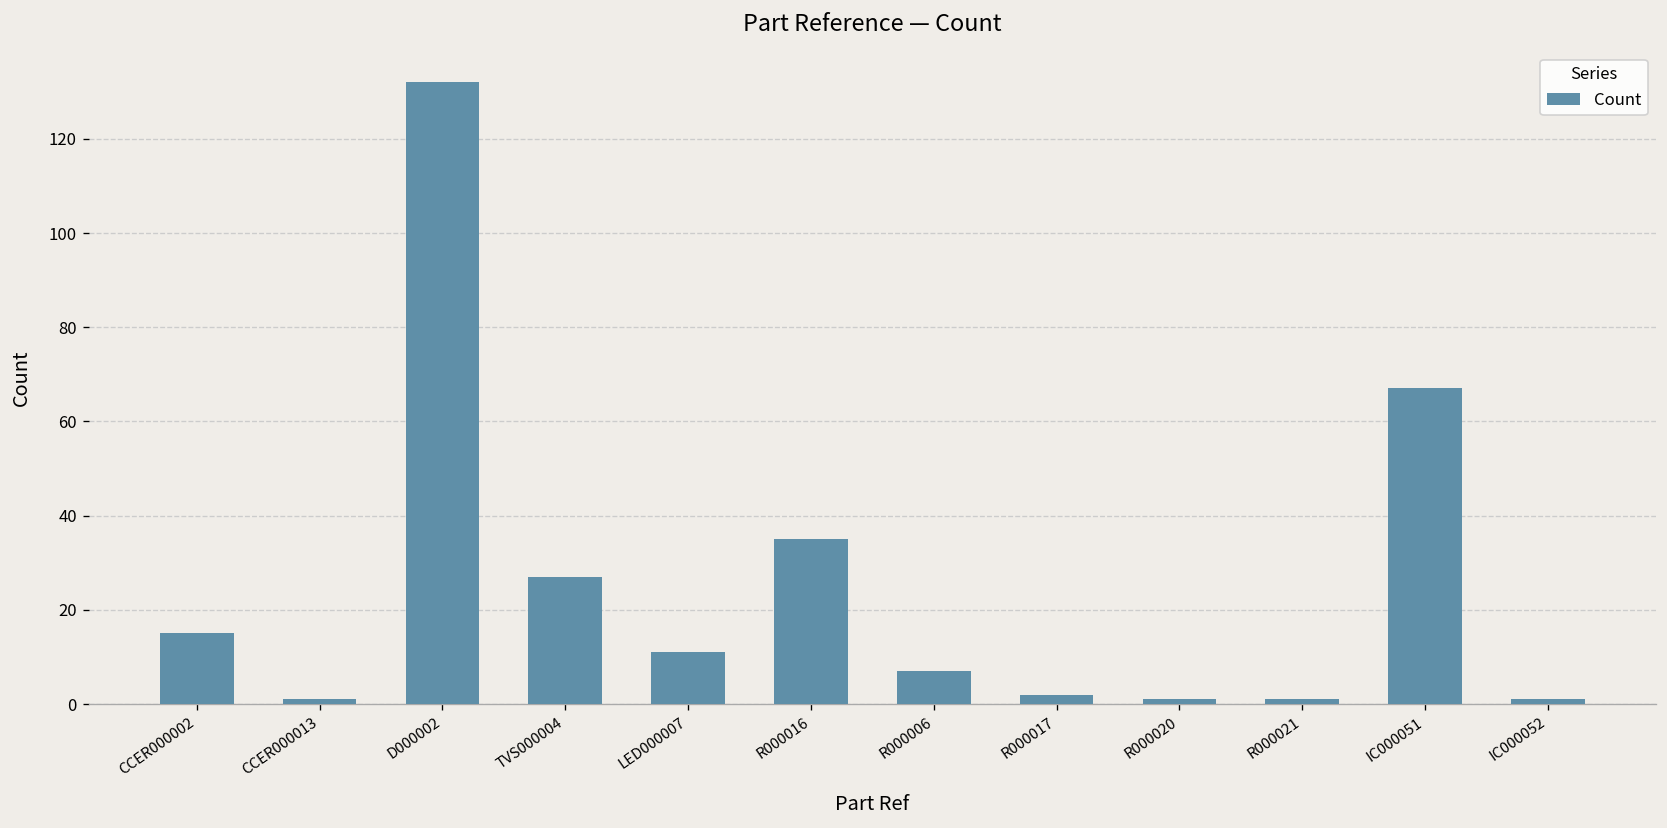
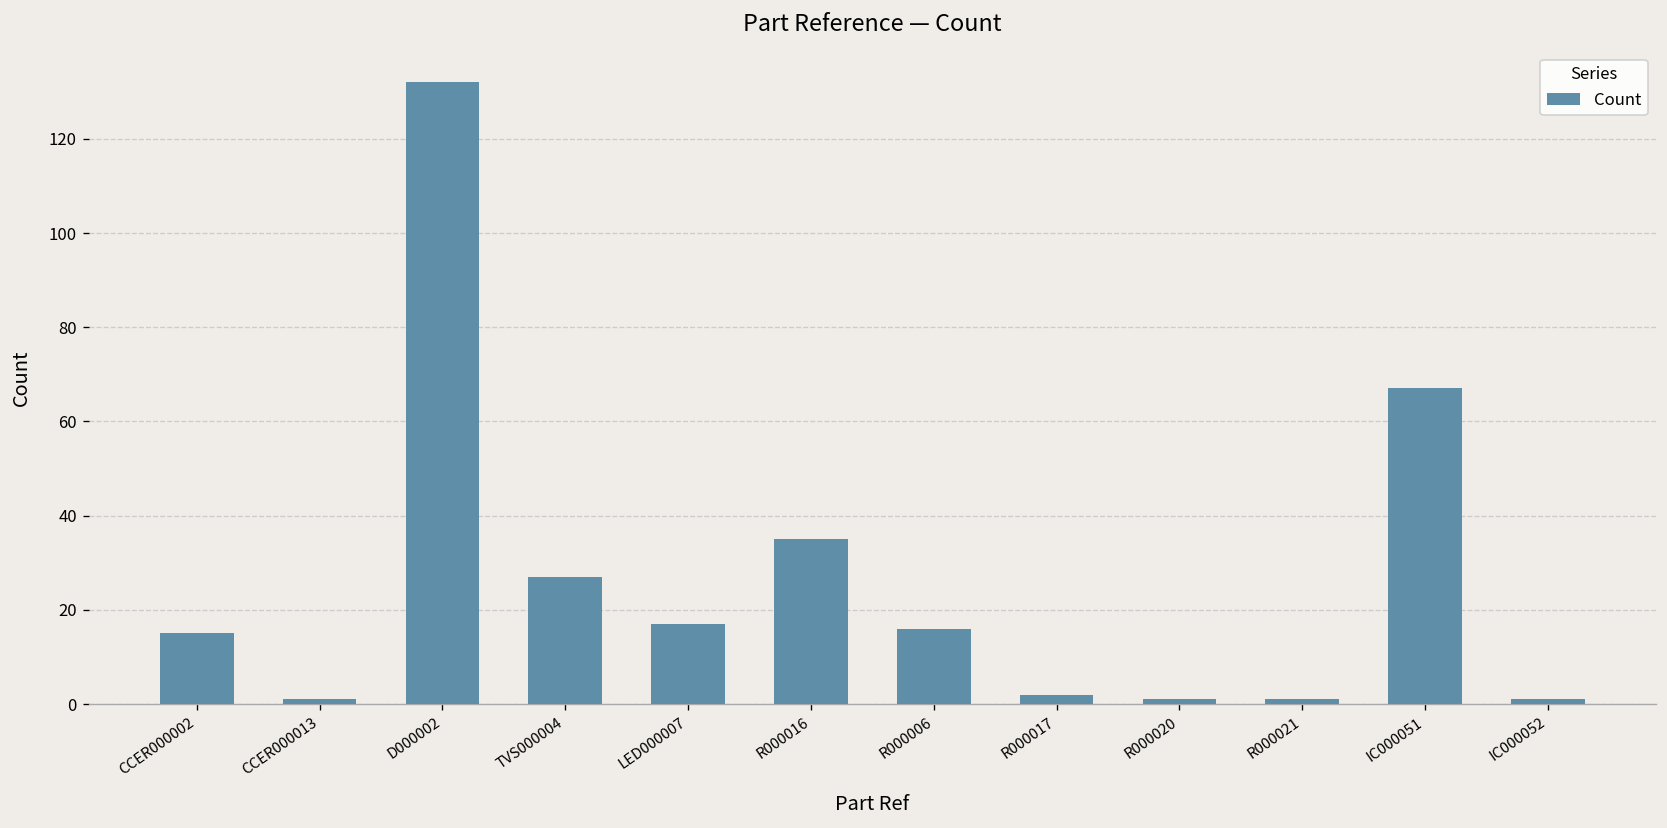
  {
    "CCER000002": 15,
    "CCER000013": 1,
    "D000002": 132,
    "TVS000004": 27,
-   "LED000007": 11,
+   "LED000007": 17,
    "R000016": 35,
-   "R000006": 7,
+   "R000006": 16,
    "R000017": 2,
    "R000020": 1,
    "R000021": 1,
    "IC000051": 67,
    "IC000052": 1
  }
